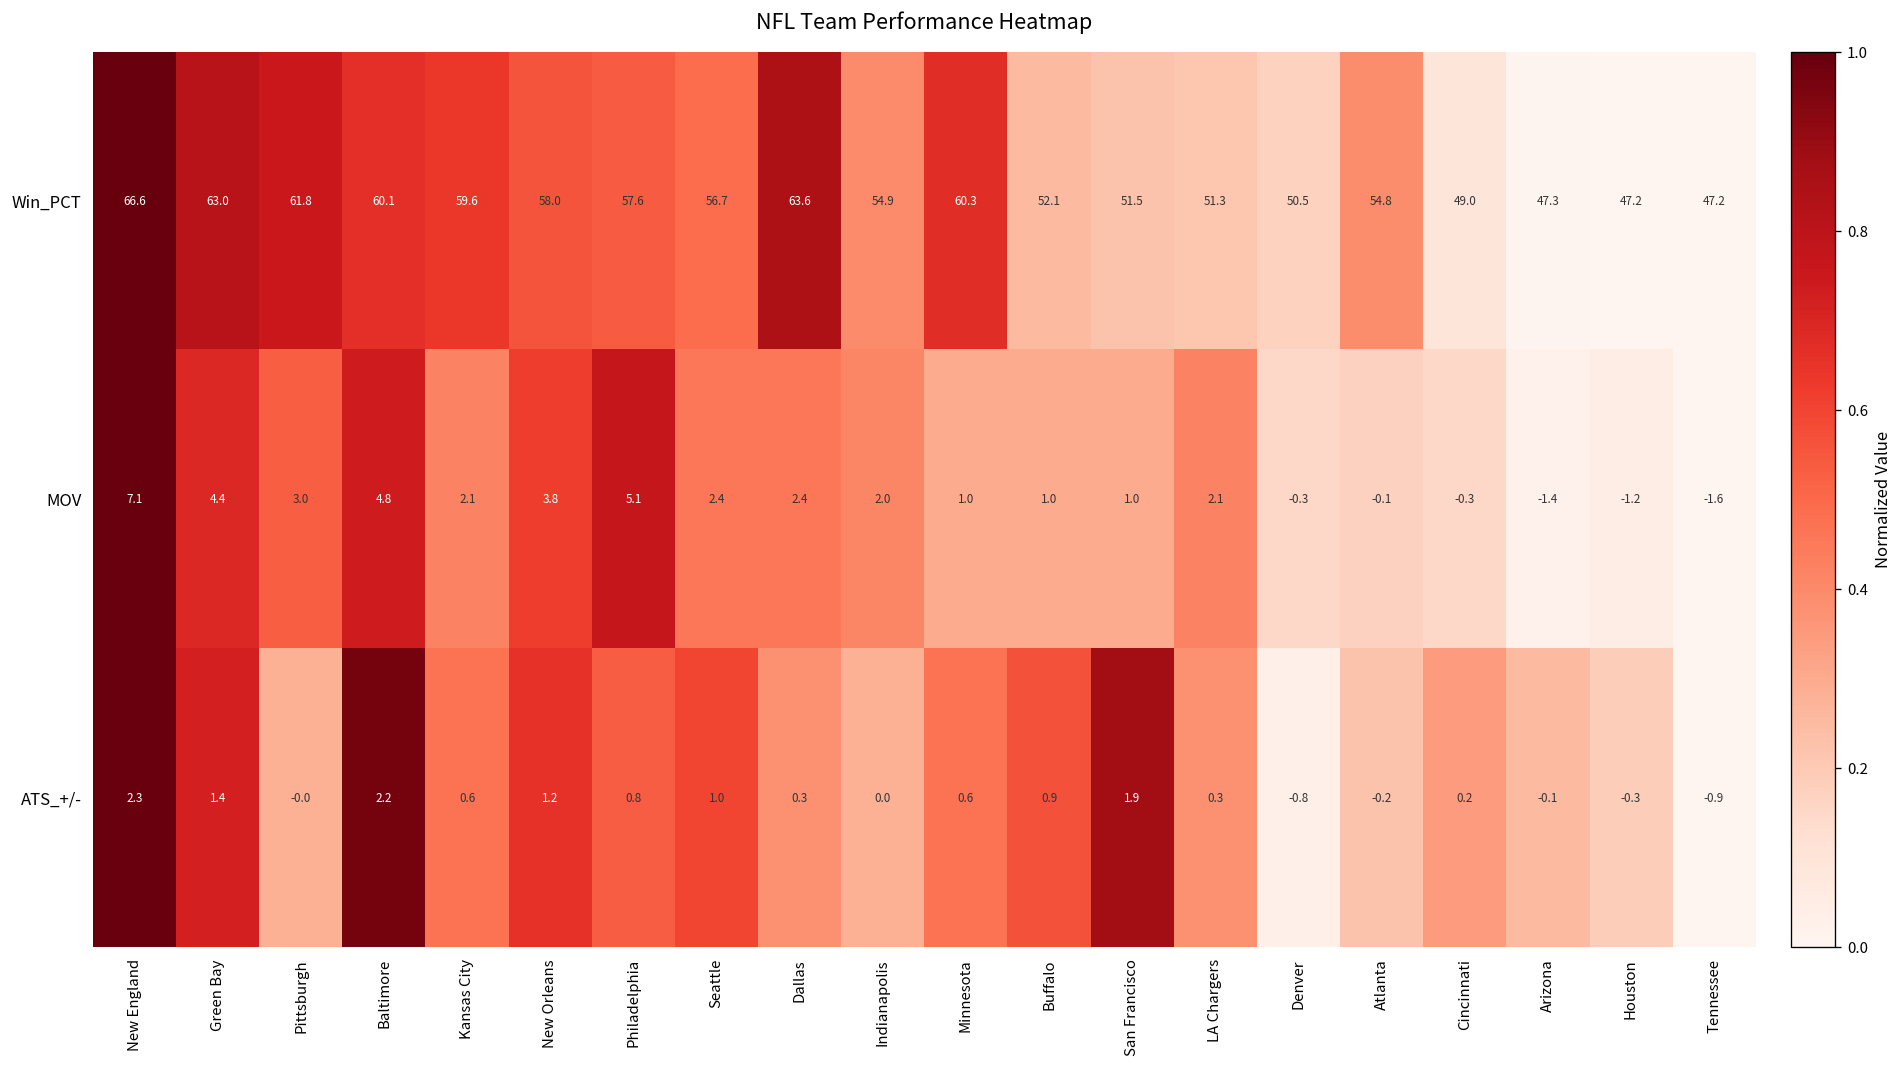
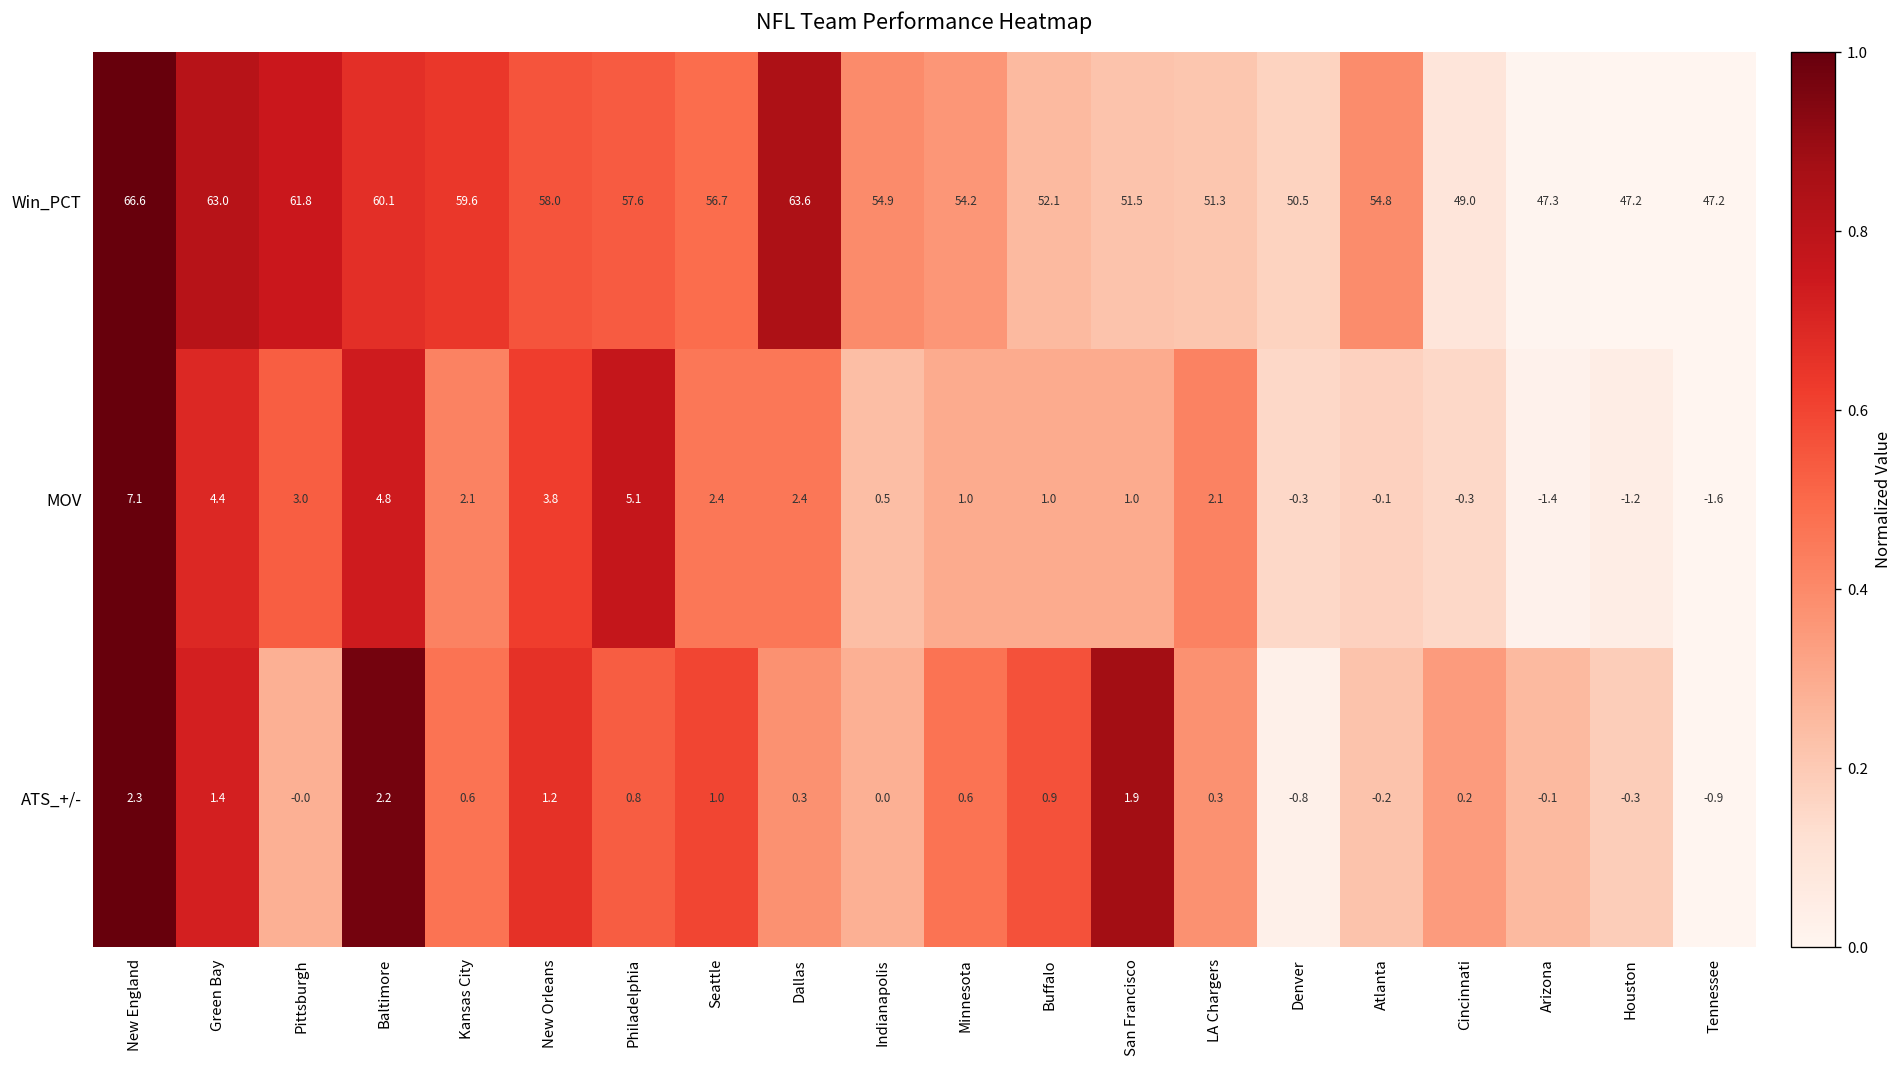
  {
    "Win_PCT": {
      "New England": 66.6,
      "Green Bay": 63.0,
      "Pittsburgh": 61.8,
      "Baltimore": 60.1,
      "Kansas City": 59.6,
      "New Orleans": 58.0,
      "Philadelphia": 57.6,
      "Seattle": 56.7,
      "Dallas": 63.6,
      "Indianapolis": 54.9,
-     "Minnesota": 60.3,
+     "Minnesota": 54.2,
      "Buffalo": 52.1,
      "San Francisco": 51.5,
      "LA Chargers": 51.3,
      "Denver": 50.5,
      "Atlanta": 54.8,
      "Cincinnati": 49.0,
      "Arizona": 47.3,
      "Houston": 47.2,
      "Tennessee": 47.2
    },
    "MOV": {
      "New England": 7.1,
      "Green Bay": 4.4,
      "Pittsburgh": 3.0,
      "Baltimore": 4.8,
      "Kansas City": 2.1,
      "New Orleans": 3.8,
      "Philadelphia": 5.1,
      "Seattle": 2.4,
      "Dallas": 2.4,
-     "Indianapolis": 2.0,
+     "Indianapolis": 0.5,
      "Minnesota": 1.0,
      "Buffalo": 1.0,
      "San Francisco": 1.0,
      "LA Chargers": 2.1,
      "Denver": -0.3,
      "Atlanta": -0.1,
      "Cincinnati": -0.3,
      "Arizona": -1.4,
      "Houston": -1.2,
      "Tennessee": -1.6
    },
    "ATS_+/-": {
      "New England": 2.3,
      "Green Bay": 1.4,
      "Pittsburgh": -0.0,
      "Baltimore": 2.2,
      "Kansas City": 0.6,
      "New Orleans": 1.2,
      "Philadelphia": 0.8,
      "Seattle": 1.0,
      "Dallas": 0.3,
      "Indianapolis": 0.0,
      "Minnesota": 0.6,
      "Buffalo": 0.9,
      "San Francisco": 1.9,
      "LA Chargers": 0.3,
      "Denver": -0.8,
      "Atlanta": -0.2,
      "Cincinnati": 0.2,
      "Arizona": -0.1,
      "Houston": -0.3,
      "Tennessee": -0.9
    }
  }
